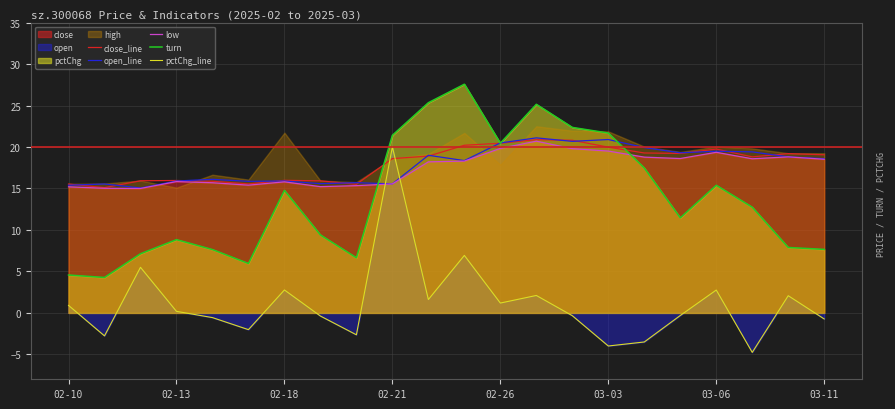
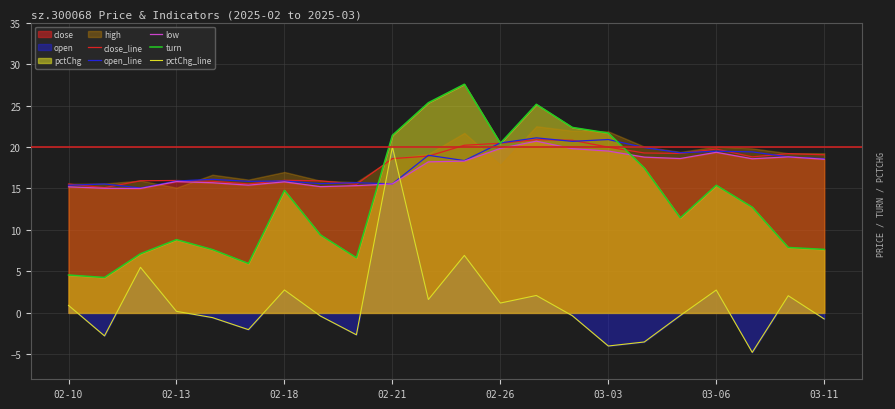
  {
    "high": {
      "02-13": 15,
-     "02-18": 22,
+     "02-18": 17,
      "02-26": 18
    }
  }
